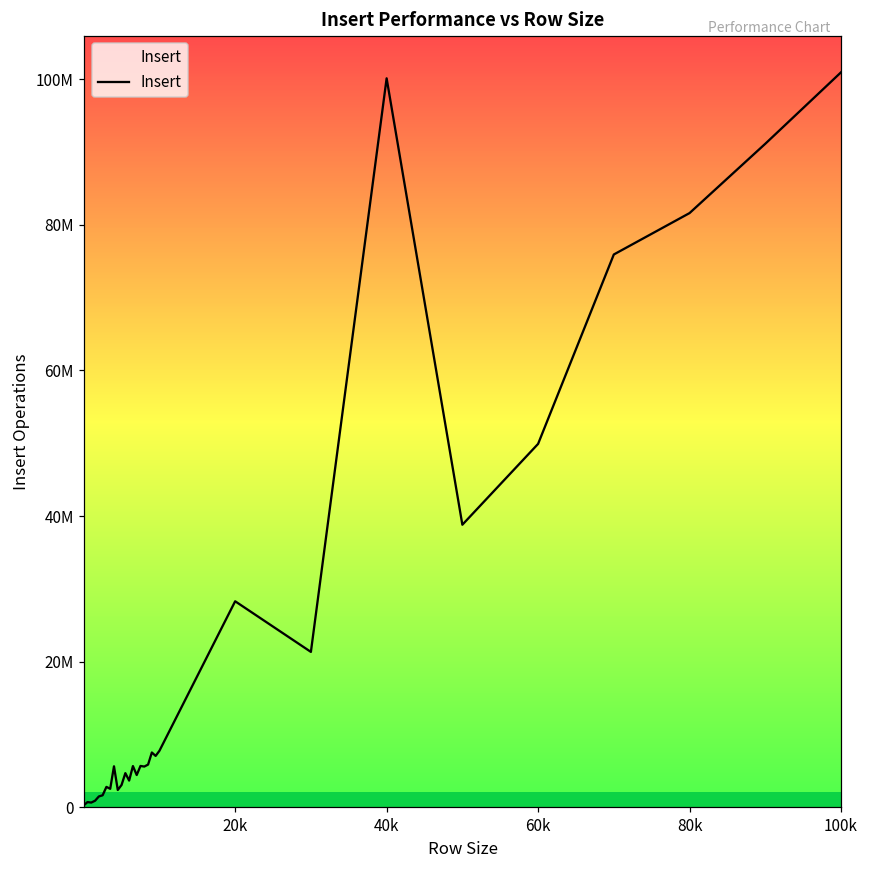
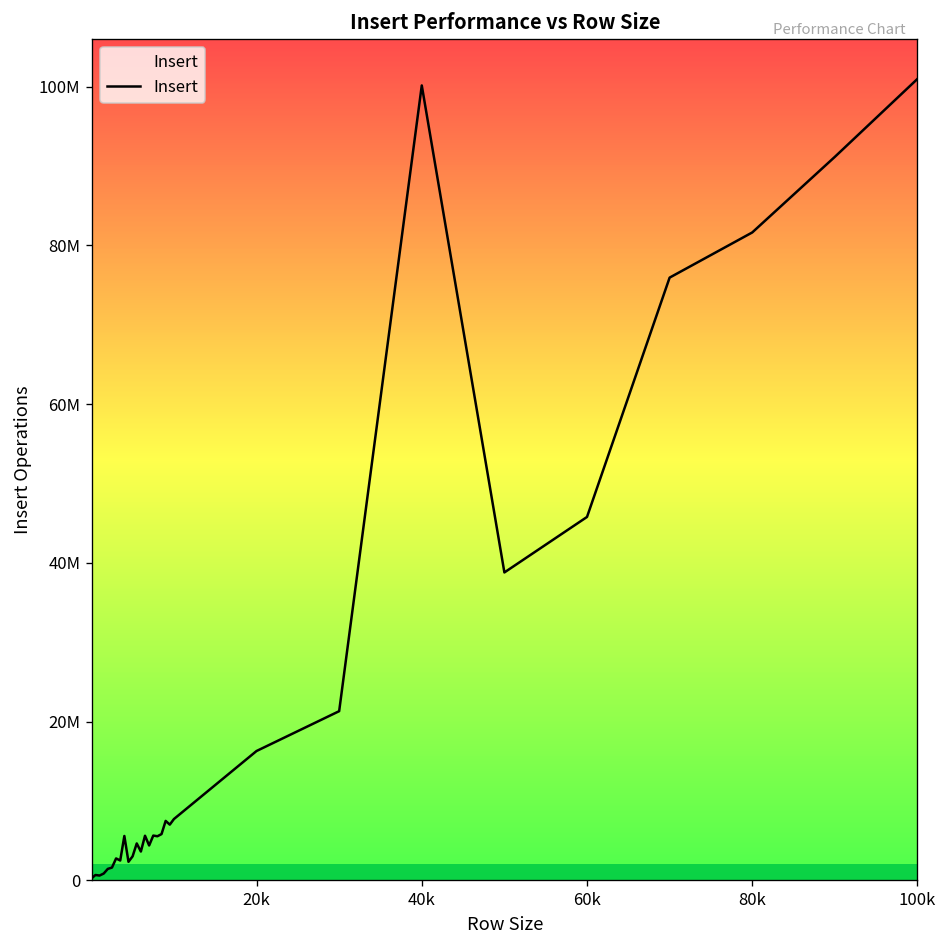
  {
-   "20k": 28000000,
+   "20k": 16000000,
    "40k": 100000000,
-   "60k": 50000000,
+   "60k": 46000000,
    "80k": 82000000,
    "100k": 101000000
  }
